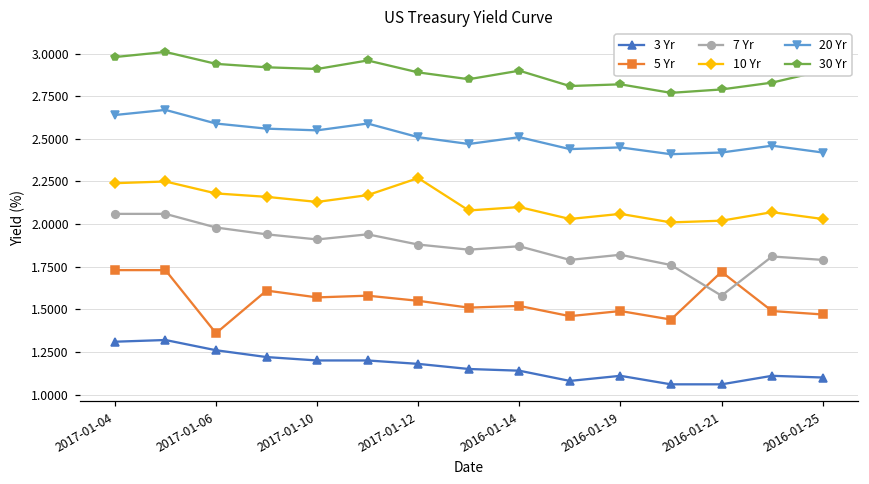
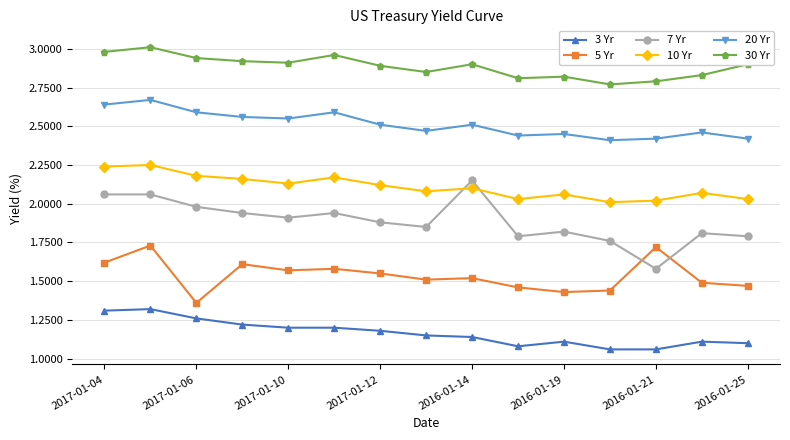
  {
    "5 Yr": {
-     "2017-01-04": 1.73,
+     "2017-01-04": 1.62,
      "2017-01-06": 1.36,
      "2017-01-10": 1.57,
      "2017-01-12": 1.55,
      "2016-01-14": 1.52,
-     "2016-01-19": 1.49,
+     "2016-01-19": 1.43,
      "2016-01-21": 1.72,
      "2016-01-25": 1.47
    },
    "7 Yr": {
      "2017-01-04": 2.06,
      "2017-01-06": 1.98,
      "2017-01-10": 1.91,
      "2017-01-12": 1.88,
-     "2016-01-14": 1.87,
+     "2016-01-14": 2.15,
      "2016-01-19": 1.82,
      "2016-01-21": 1.58,
      "2016-01-25": 1.79
    },
    "10 Yr": {
      "2017-01-04": 2.24,
      "2017-01-06": 2.18,
      "2017-01-10": 2.13,
-     "2017-01-12": 2.27,
+     "2017-01-12": 2.12,
      "2016-01-14": 2.10,
      "2016-01-19": 2.06,
      "2016-01-21": 2.02,
      "2016-01-25": 2.03
    },
    "30 Yr": {
      "2017-01-04": 2.98,
      "2017-01-06": 2.94,
      "2017-01-10": 2.91,
      "2017-01-12": 2.89,
      "2016-01-14": 2.90,
      "2016-01-19": 2.82,
      "2016-01-21": 2.79
    }
  }
